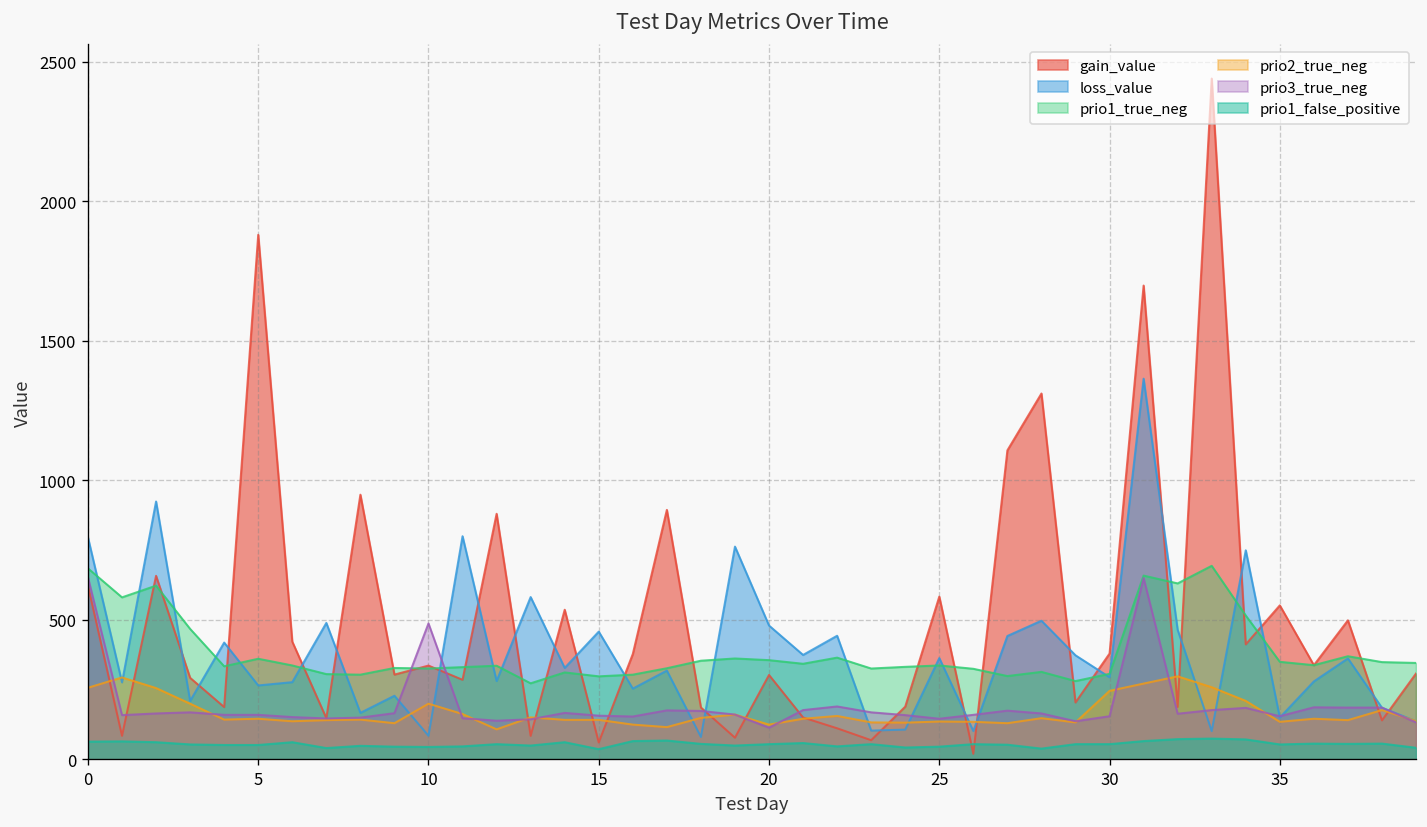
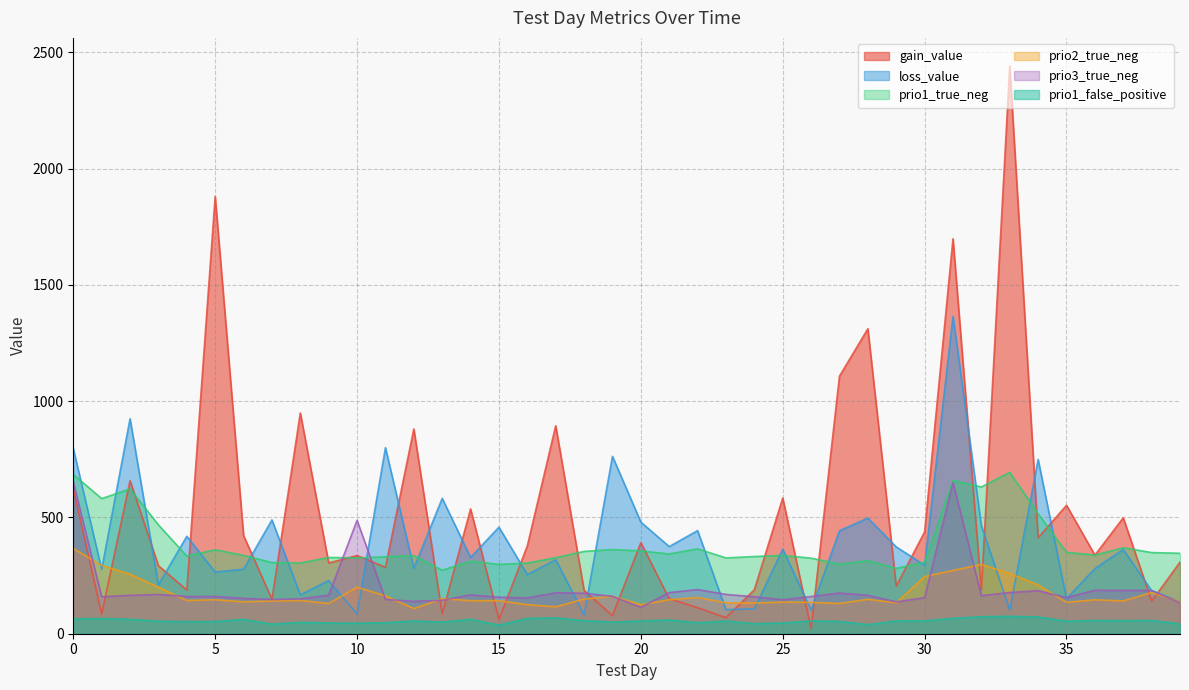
  {
    "gain_value": {
      "0": 620,
      "5": 1880,
      "15": 60,
-     "20": 300,
+     "20": 390,
      "25": 580,
-     "30": 380,
+     "30": 440,
      "35": 550
    },
    "prio2_true_neg": {
-     "0": 260,
+     "0": 370,
      "5": 150,
      "10": 200,
      "15": 140,
      "20": 130,
      "30": 250,
      "35": 140
    },
    "prio3_true_neg": {
      "0": 650,
      "5": 160,
      "10": 490,
      "15": 160,
      "20": 110,
      "30": 160
    }
  }
